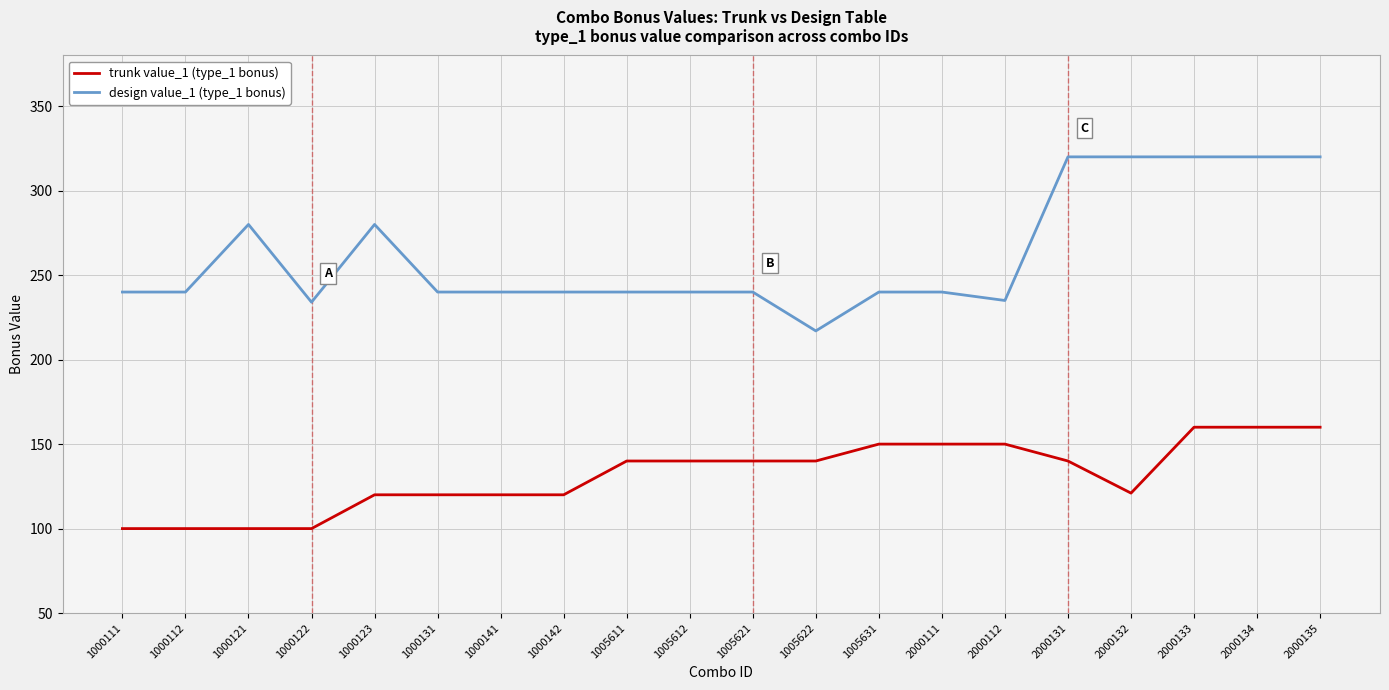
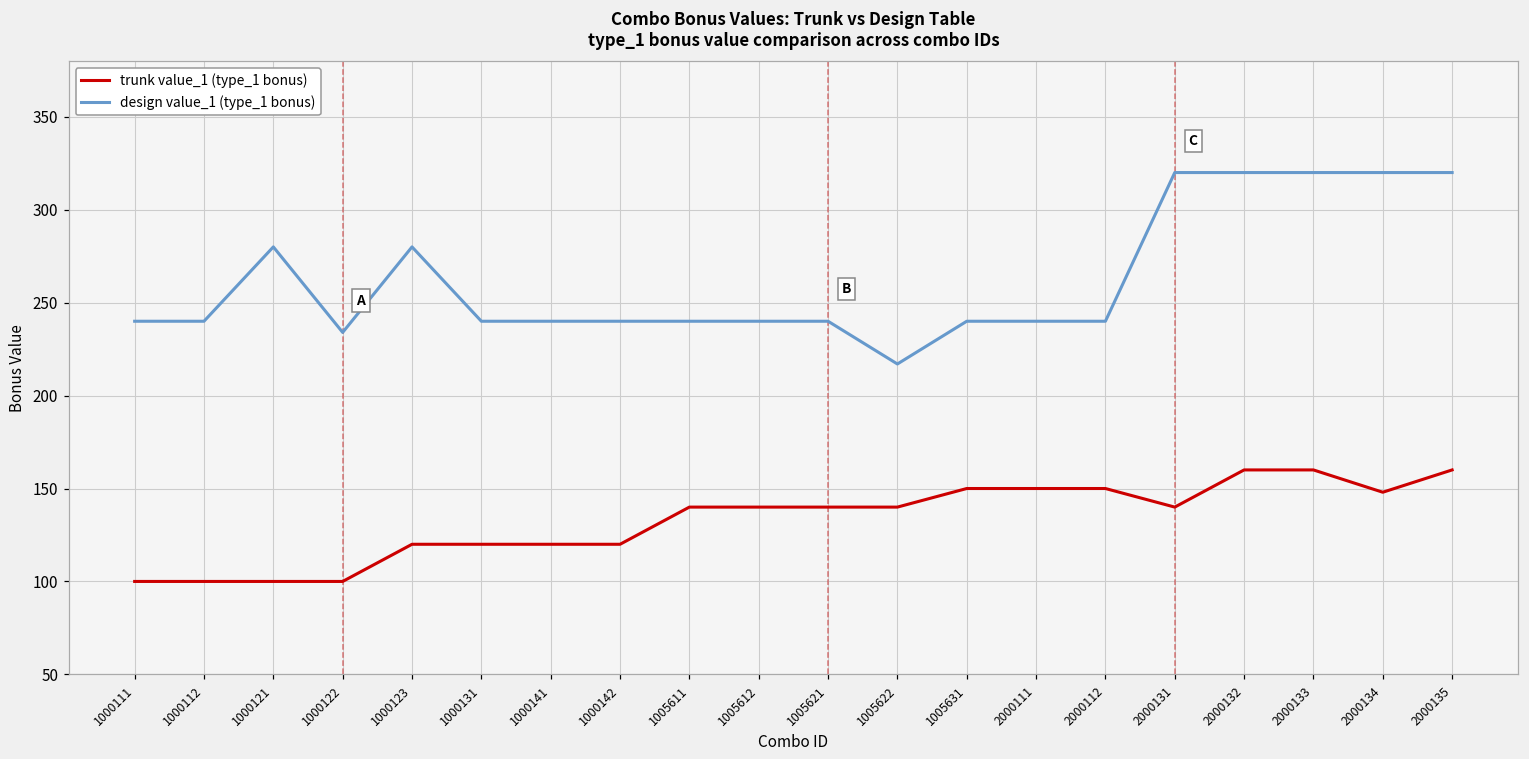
  {
    "trunk value_1 (type_1 bonus)": {
      "1000111": 100,
      "1000112": 100,
      "1000121": 100,
      "1000122": 100,
      "1000123": 120,
      "1000131": 120,
      "1000141": 120,
      "1000142": 120,
      "1005611": 140,
      "1005612": 140,
      "1005621": 140,
      "1005622": 140,
      "1005631": 150,
      "2000111": 150,
      "2000112": 150,
      "2000131": 140,
-     "2000132": 121,
+     "2000132": 160,
      "2000133": 160,
-     "2000134": 160,
+     "2000134": 148,
      "2000135": 160
    },
    "design value_1 (type_1 bonus)": {
      "1000111": 240,
      "1000112": 240,
      "1000121": 280,
      "1000122": 234,
      "1000123": 280,
      "1000131": 240,
      "1000141": 240,
      "1000142": 240,
      "1005611": 240,
      "1005612": 240,
      "1005621": 240,
      "1005622": 217,
      "1005631": 240,
      "2000111": 240,
-     "2000112": 235,
+     "2000112": 240,
      "2000131": 320,
      "2000132": 320,
      "2000133": 320,
      "2000134": 320,
      "2000135": 320
    }
  }
